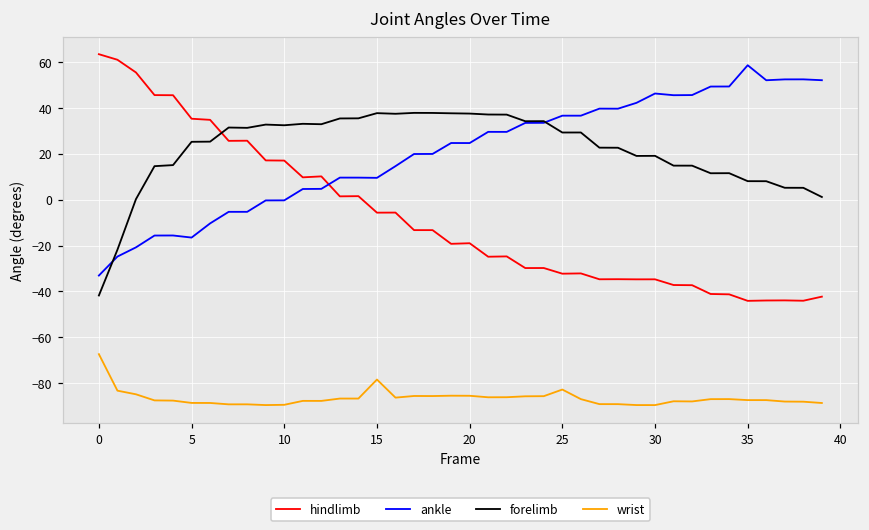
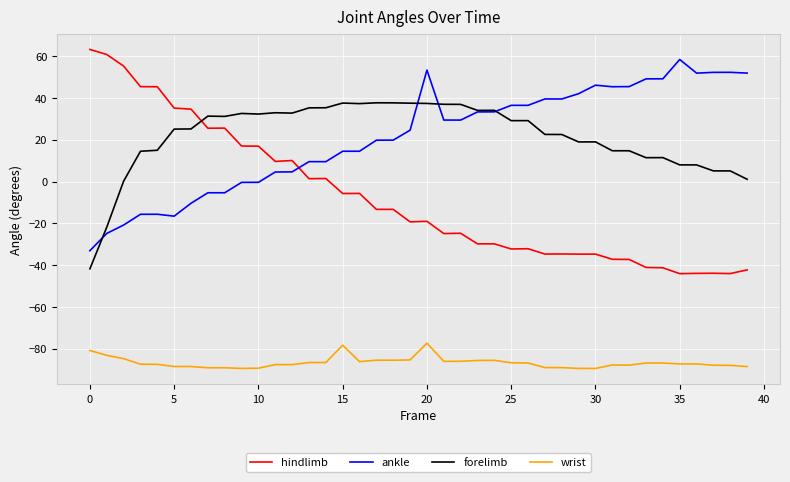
  {
    "hindlimb": {
      "0": 63,
      "5": 35,
      "10": 17,
      "15": -6,
      "20": -19,
      "25": -32,
      "30": -35,
      "35": -44
    },
    "ankle": {
      "0": -33,
      "5": -17,
      "10": 0,
-     "15": 9,
-     "20": 25,
+     "15": 15,
+     "20": 53,
      "25": 37,
      "30": 46,
      "35": 58
    },
    "forelimb": {
      "0": -42,
      "5": 25,
      "10": 32,
      "15": 38,
      "20": 37,
      "25": 29,
      "30": 19,
      "35": 8
    },
    "wrist": {
-     "0": -67,
+     "0": -81,
      "5": -89,
      "10": -89,
      "15": -78,
-     "20": -85,
-     "25": -83,
+     "20": -77,
+     "25": -87,
      "30": -89,
      "35": -87
    }
  }
